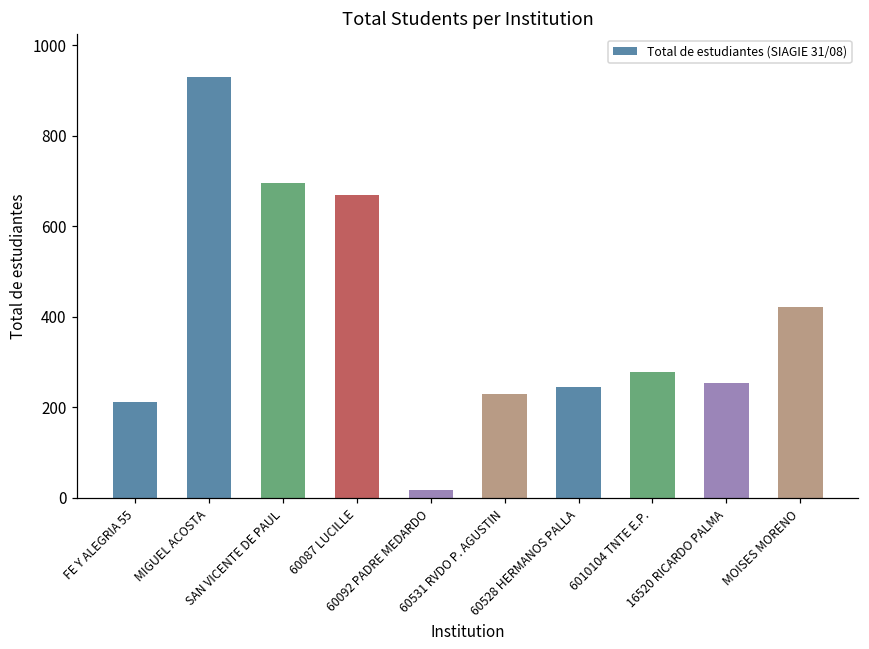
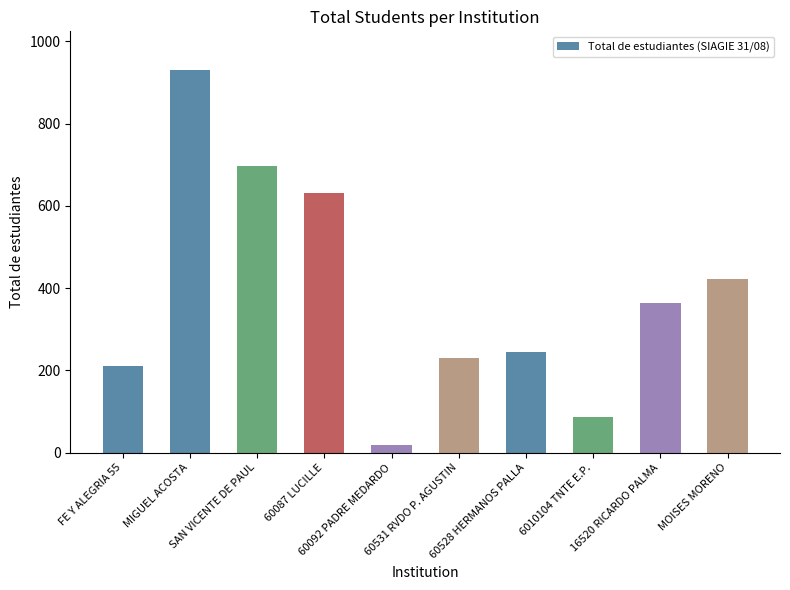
  {
    "FE Y ALEGRIA 55": 210,
    "MIGUEL ACOSTA": 930,
    "SAN VICENTE DE PAUL": 700,
-   "60087 LUCILLE": 670,
+   "60087 LUCILLE": 630,
    "60092 PADRE MEDARDO": 20,
    "60531 RVDO P. AGUSTIN": 230,
    "60528 HERMANOS PALLA": 250,
-   "6010104 TNTE E.P.": 280,
-   "16520 RICARDO PALMA": 250,
+   "6010104 TNTE E.P.": 90,
+   "16520 RICARDO PALMA": 370,
    "MOISES MORENO": 420
  }
